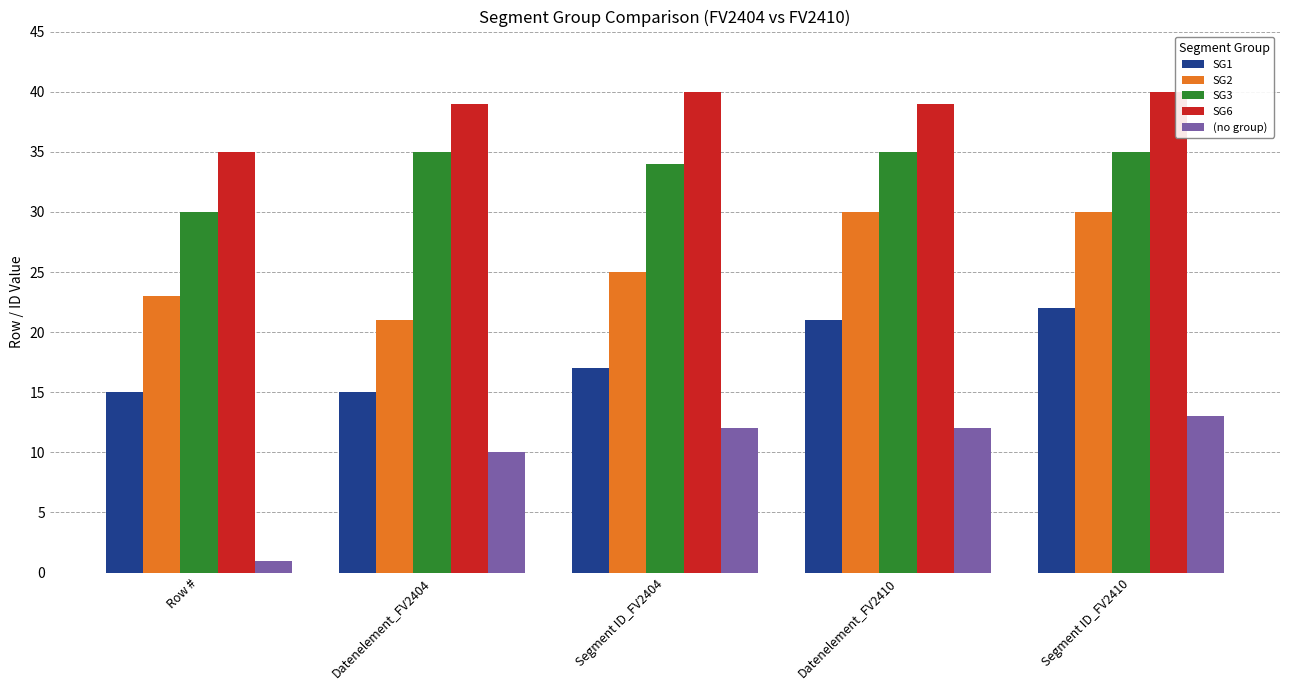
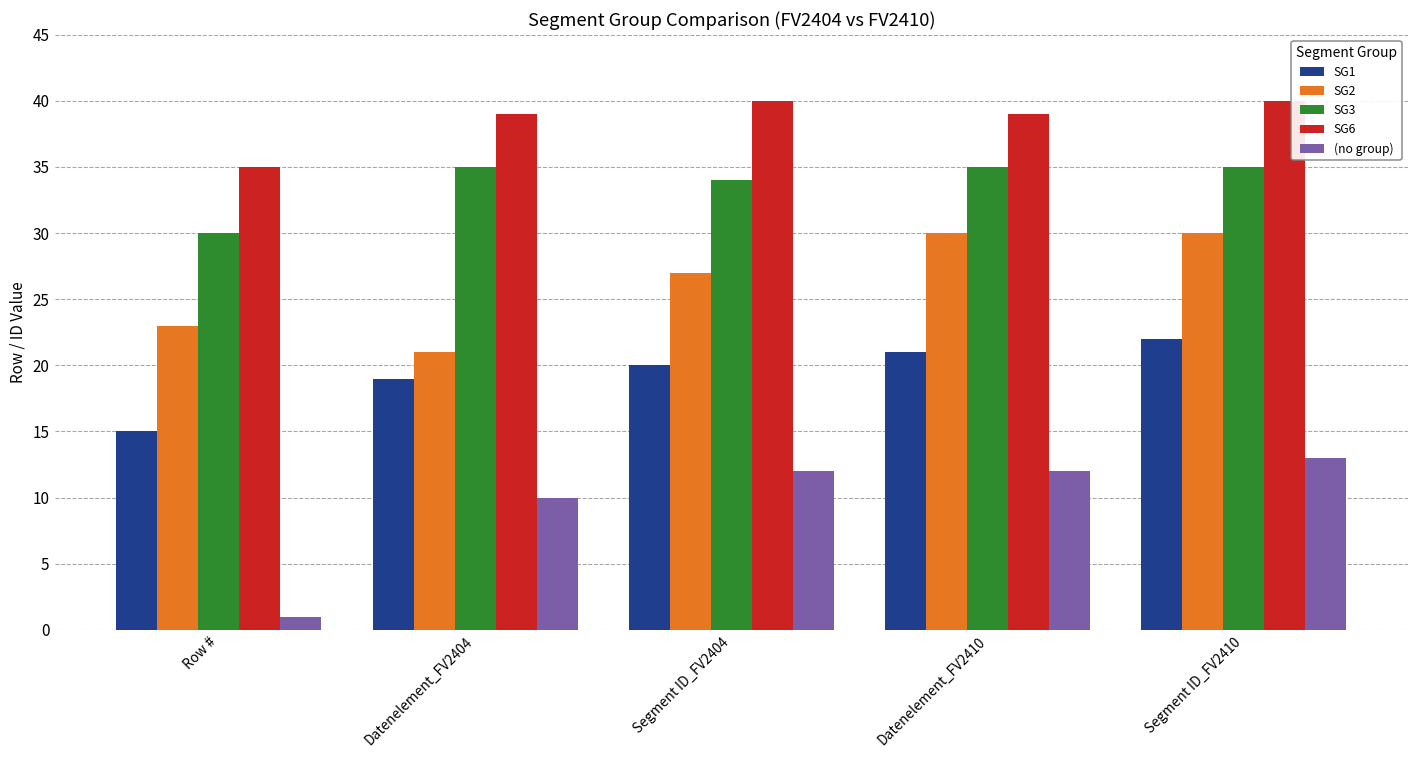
  {
    "SG1": {
      "Row #": 15,
-     "Datenelement_FV2404": 15,
-     "Segment ID_FV2404": 17,
+     "Datenelement_FV2404": 19,
+     "Segment ID_FV2404": 20,
      "Datenelement_FV2410": 21,
      "Segment ID_FV2410": 22
    },
    "SG2": {
      "Row #": 23,
      "Datenelement_FV2404": 21,
-     "Segment ID_FV2404": 25,
+     "Segment ID_FV2404": 27,
      "Datenelement_FV2410": 30,
      "Segment ID_FV2410": 30
    },
    "SG3": {
      "Row #": 30,
      "Datenelement_FV2404": 35,
      "Segment ID_FV2404": 34,
      "Datenelement_FV2410": 35,
      "Segment ID_FV2410": 35
    },
    "SG6": {
      "Row #": 35,
      "Datenelement_FV2404": 39,
      "Segment ID_FV2404": 40,
      "Datenelement_FV2410": 39,
      "Segment ID_FV2410": 40
    },
    "(no group)": {
      "Row #": 1,
      "Datenelement_FV2404": 10,
      "Segment ID_FV2404": 12,
      "Datenelement_FV2410": 12,
      "Segment ID_FV2410": 13
    }
  }
